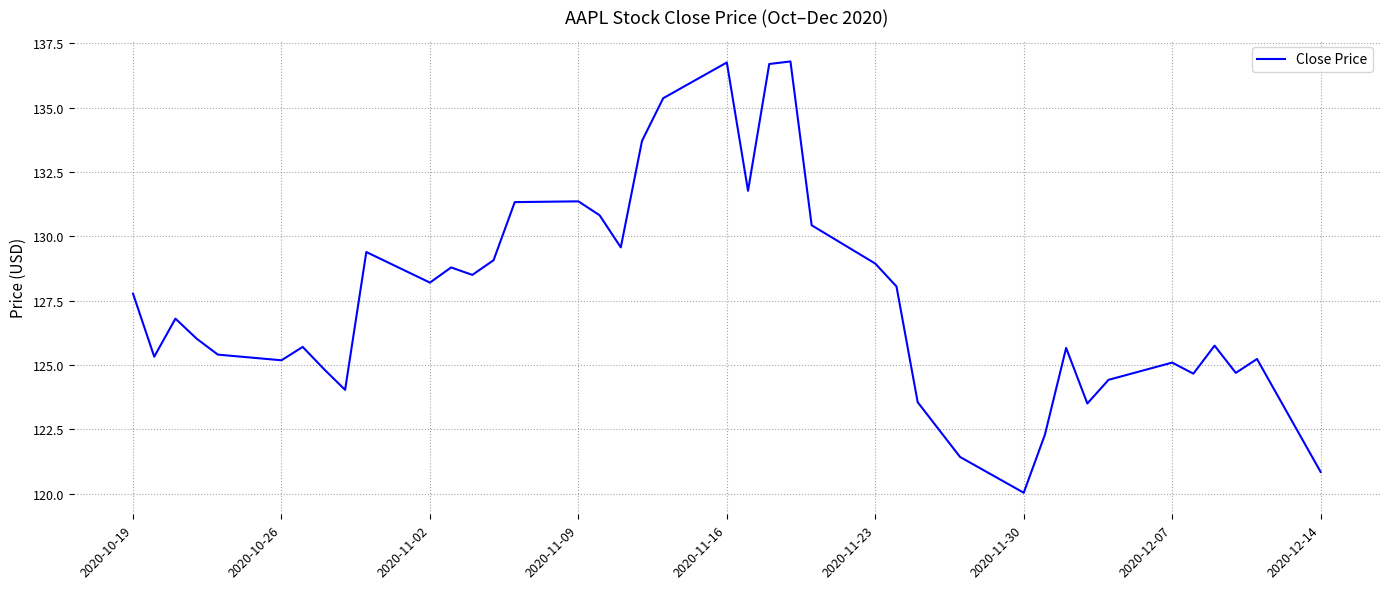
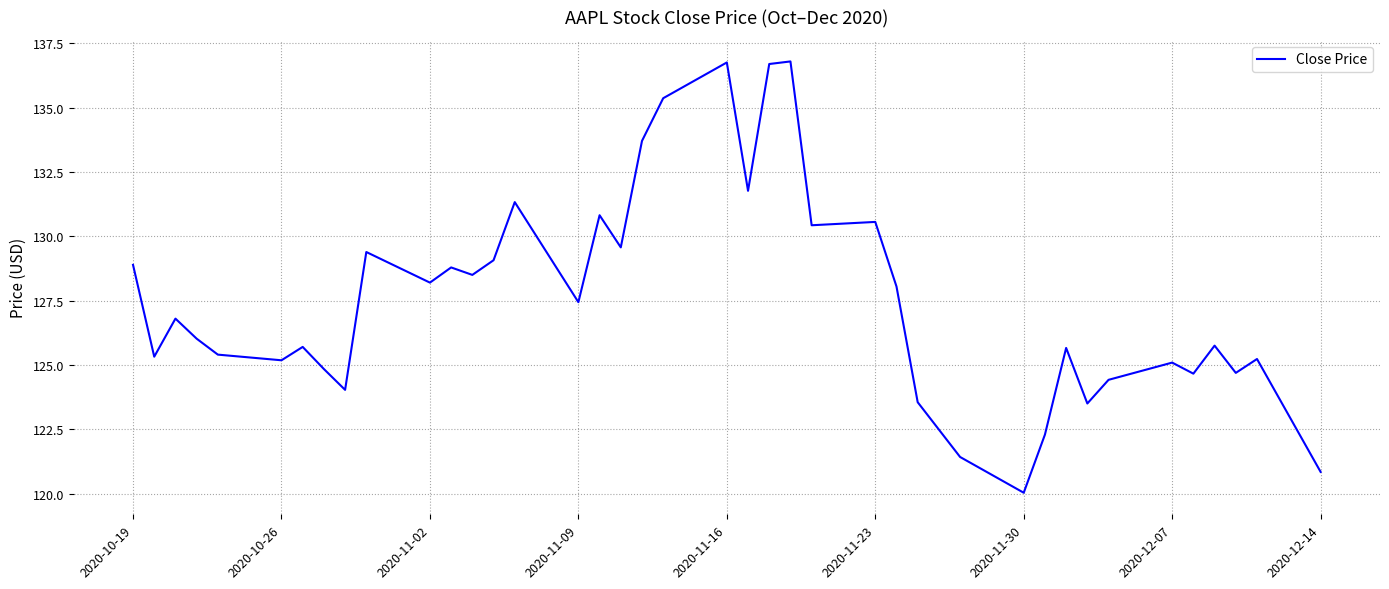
  {
-   "2020-10-19": 127.8,
+   "2020-10-19": 128.9,
    "2020-10-26": 125.2,
    "2020-11-02": 128.2,
-   "2020-11-09": 131.4,
+   "2020-11-09": 127.4,
    "2020-11-16": 136.8,
-   "2020-11-23": 128.9,
+   "2020-11-23": 130.6,
    "2020-11-30": 120.0,
    "2020-12-07": 125.1,
    "2020-12-14": 120.8
  }
